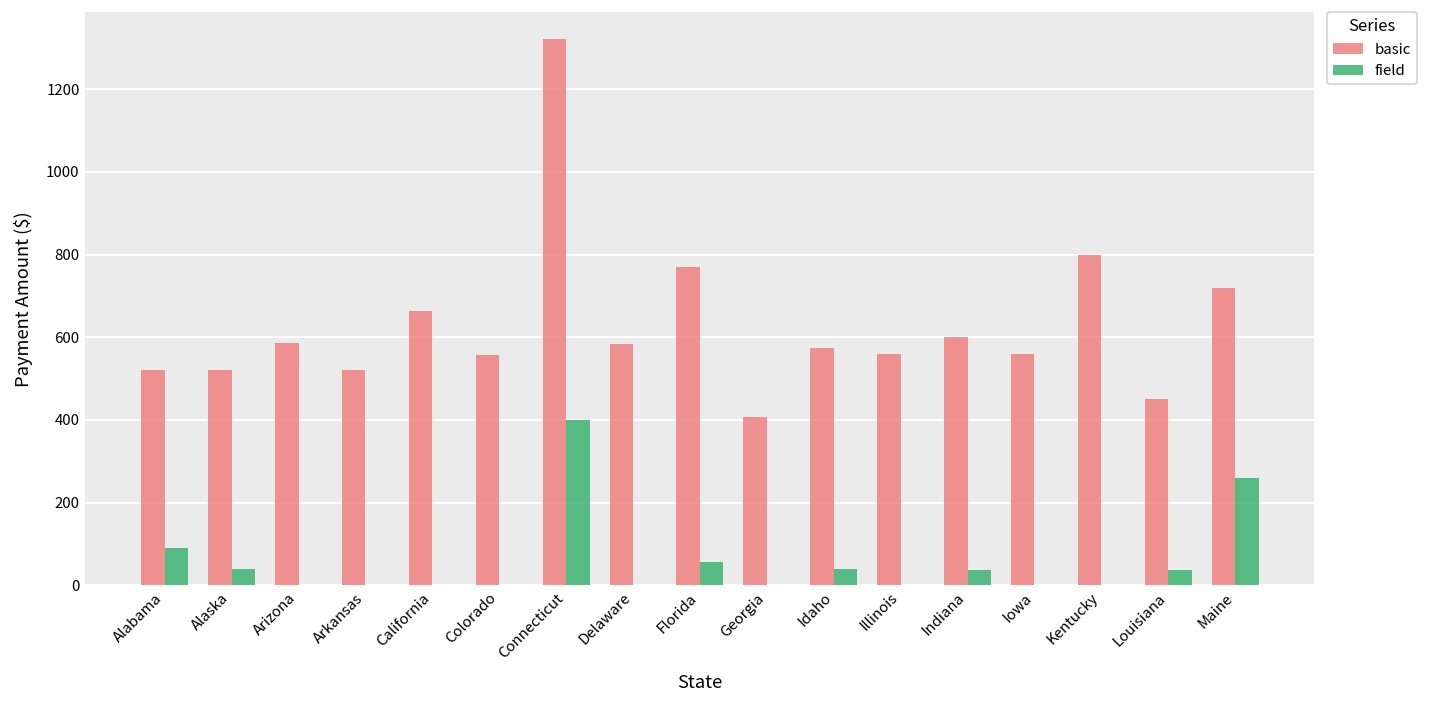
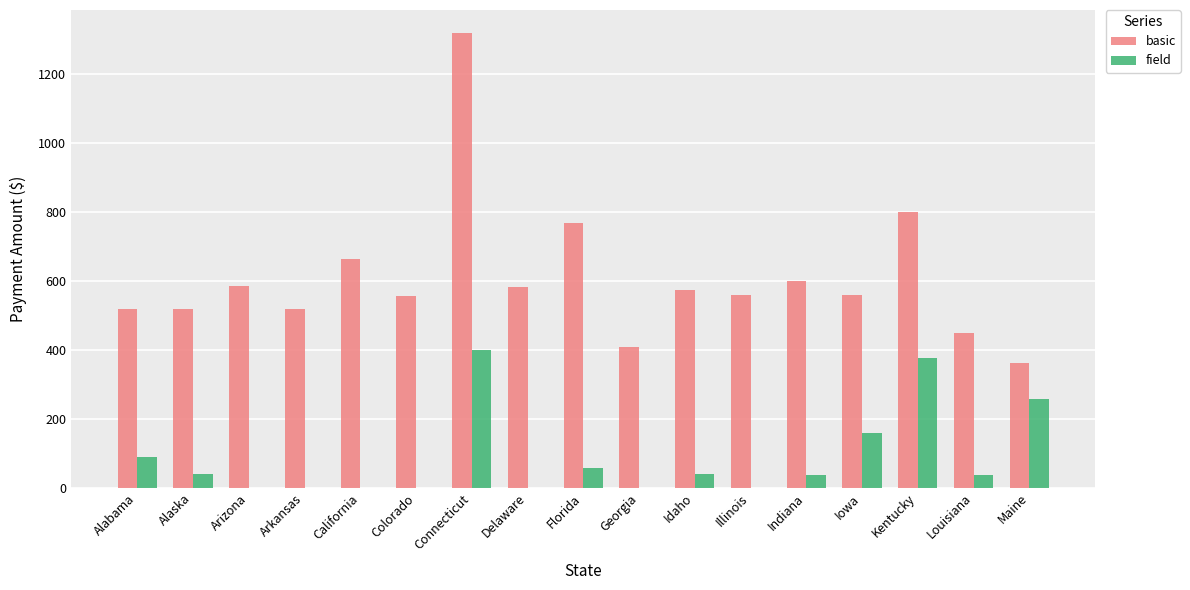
  {
    "basic": {
      "Alabama": 520,
      "Alaska": 520,
      "Arizona": 590,
      "Arkansas": 520,
      "California": 660,
      "Colorado": 560,
      "Connecticut": 1320,
      "Delaware": 580,
      "Florida": 770,
      "Georgia": 410,
      "Idaho": 570,
      "Illinois": 560,
      "Indiana": 600,
      "Iowa": 560,
      "Kentucky": 800,
      "Louisiana": 450,
-     "Maine": 720
+     "Maine": 360
    },
    "field": {
      "Alabama": 90,
      "Alaska": 40,
      "Arizona": 0,
      "Arkansas": 0,
      "California": 0,
      "Colorado": 0,
      "Connecticut": 400,
      "Delaware": 0,
      "Florida": 60,
      "Georgia": 0,
      "Idaho": 40,
      "Illinois": 0,
      "Indiana": 40,
-     "Iowa": 0,
-     "Kentucky": 0,
+     "Iowa": 160,
+     "Kentucky": 380,
      "Louisiana": 40,
      "Maine": 260
    }
  }
